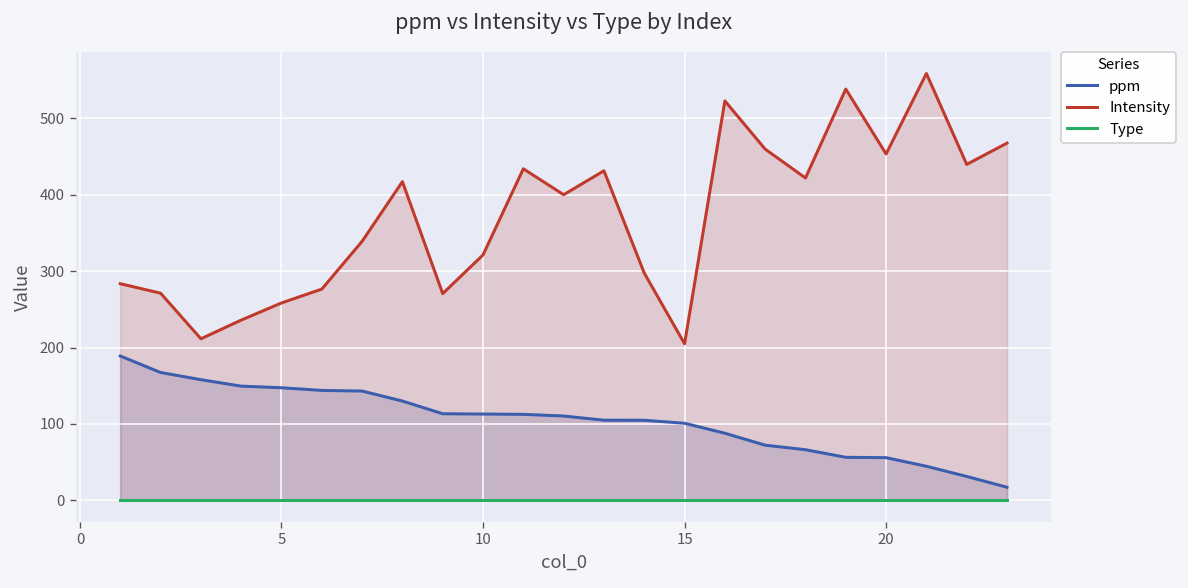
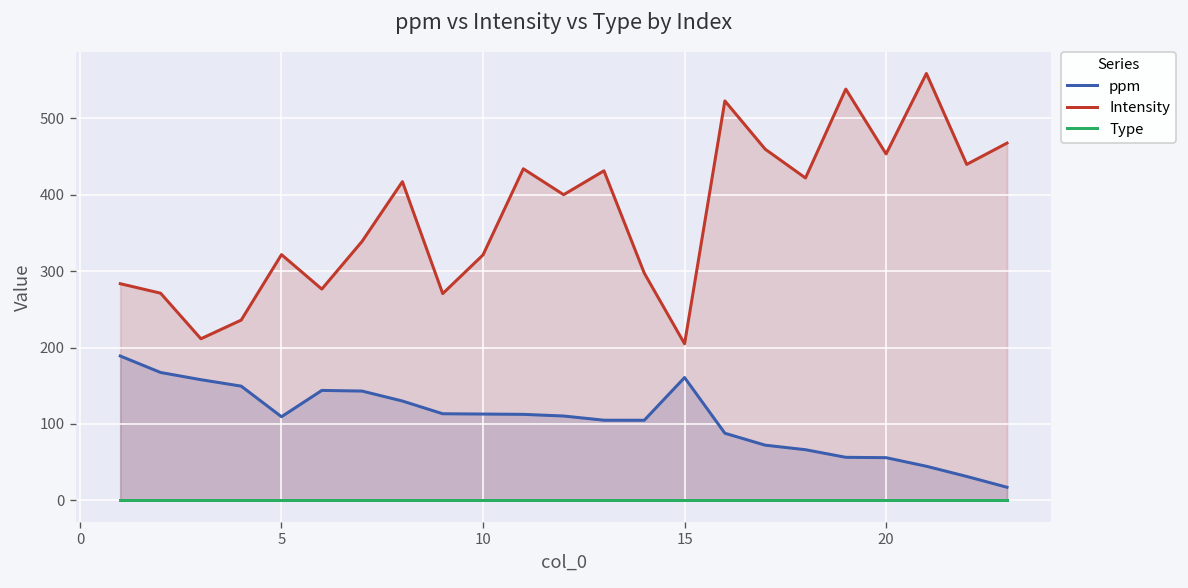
  {
    "ppm": {
-     "5": 150,
+     "5": 110,
      "10": 110,
-     "15": 100,
+     "15": 160,
      "20": 60
    },
    "Intensity": {
-     "5": 260,
+     "5": 320,
      "10": 320,
      "15": 200,
      "20": 450
    },
    "Type": {
      "5": 0,
      "10": 0,
      "15": 0,
      "20": 0
    }
  }
